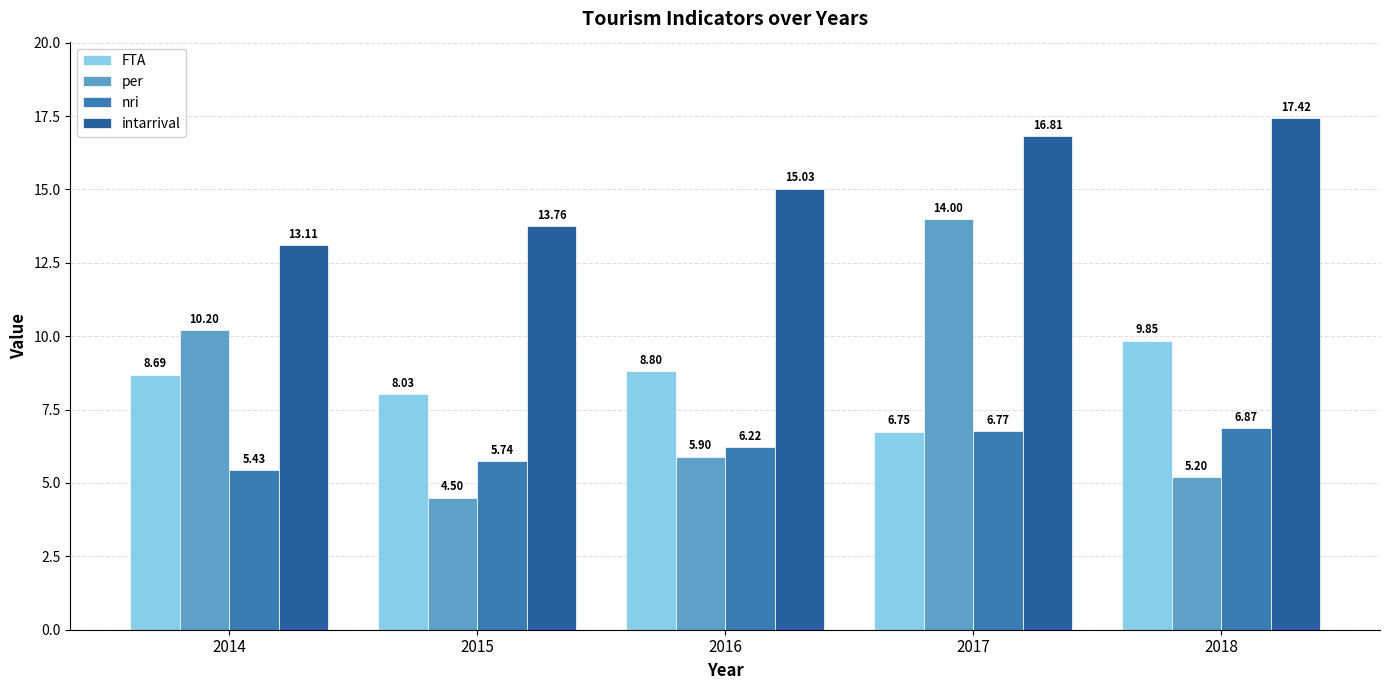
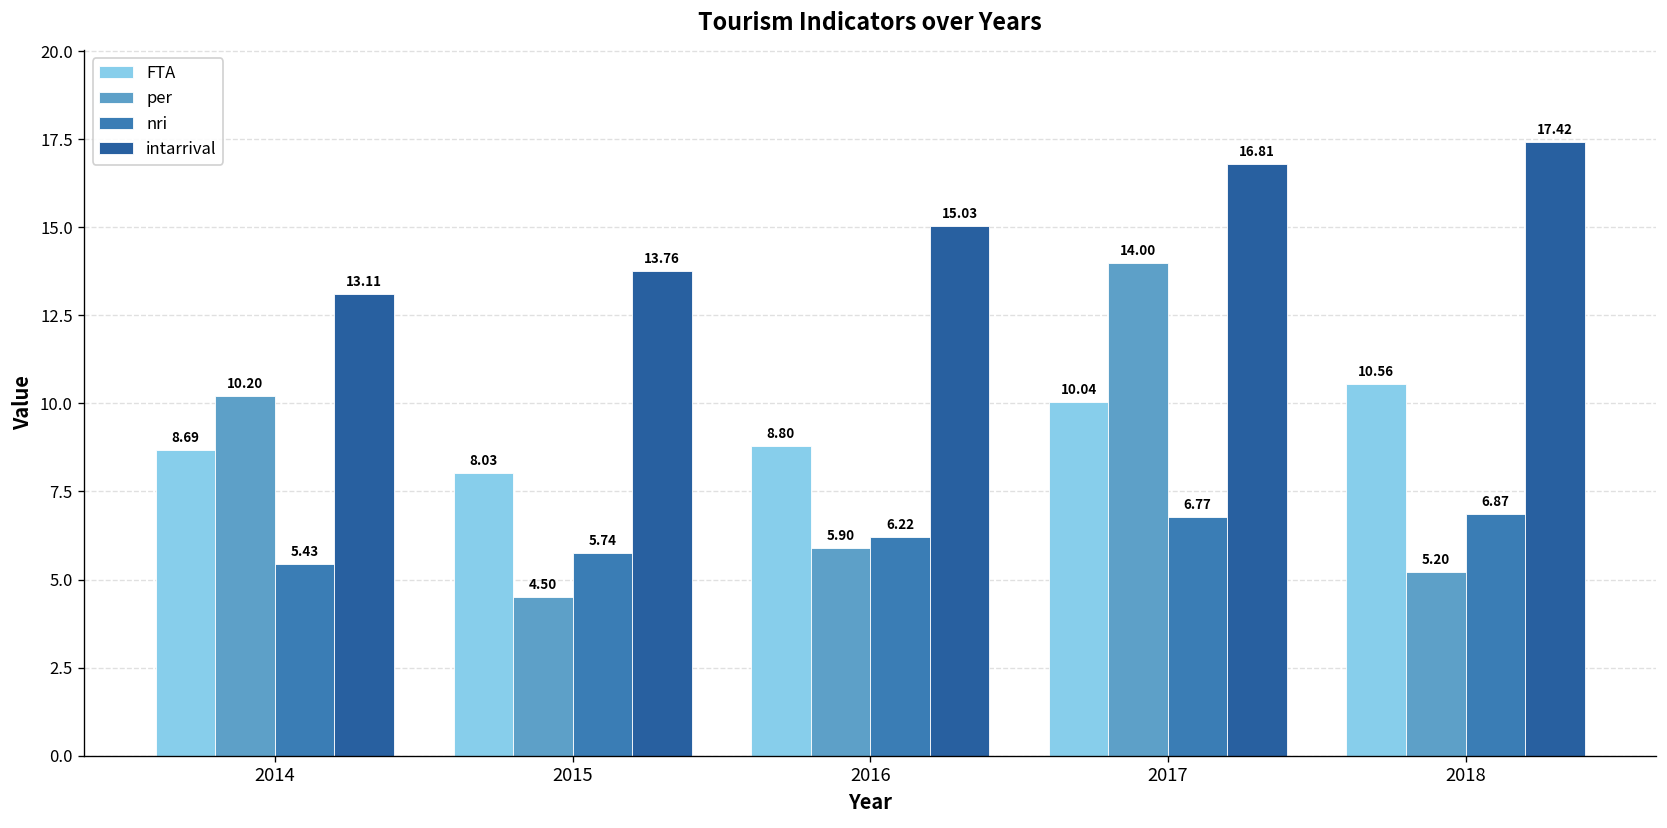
  {
    "FTA": {
      "2014": 8.69,
      "2015": 8.03,
      "2016": 8.80,
-     "2017": 6.75,
-     "2018": 9.85
+     "2017": 10.04,
+     "2018": 10.56
    }
  }
